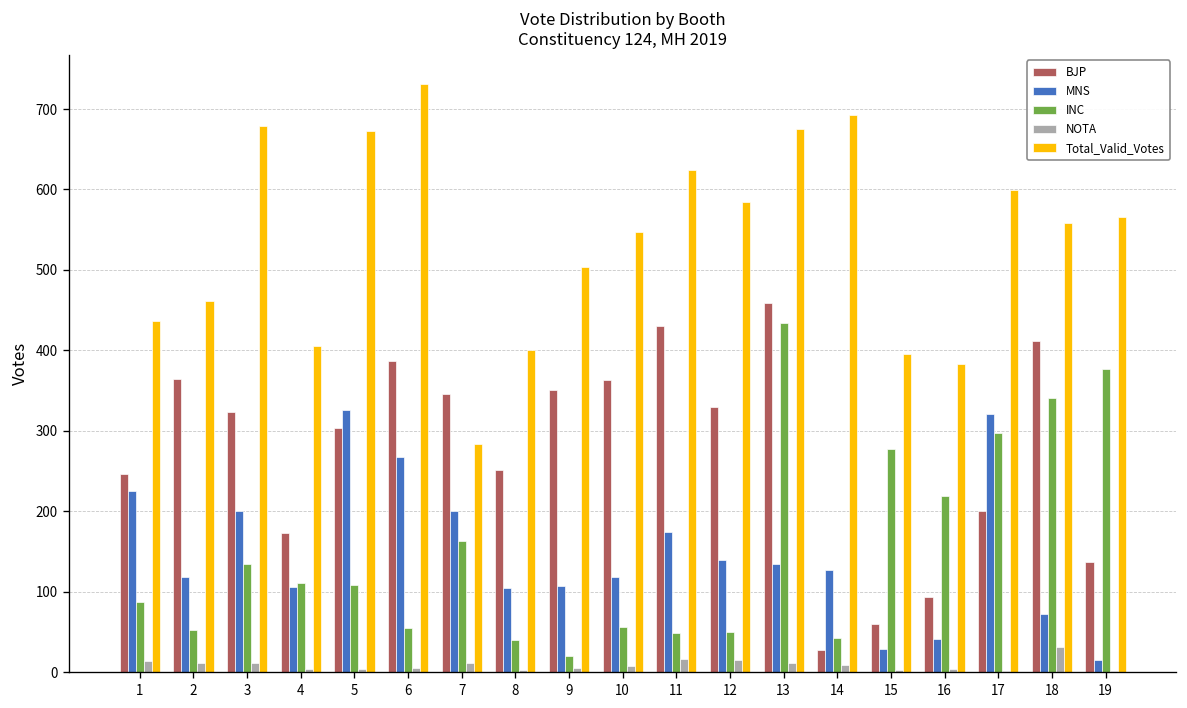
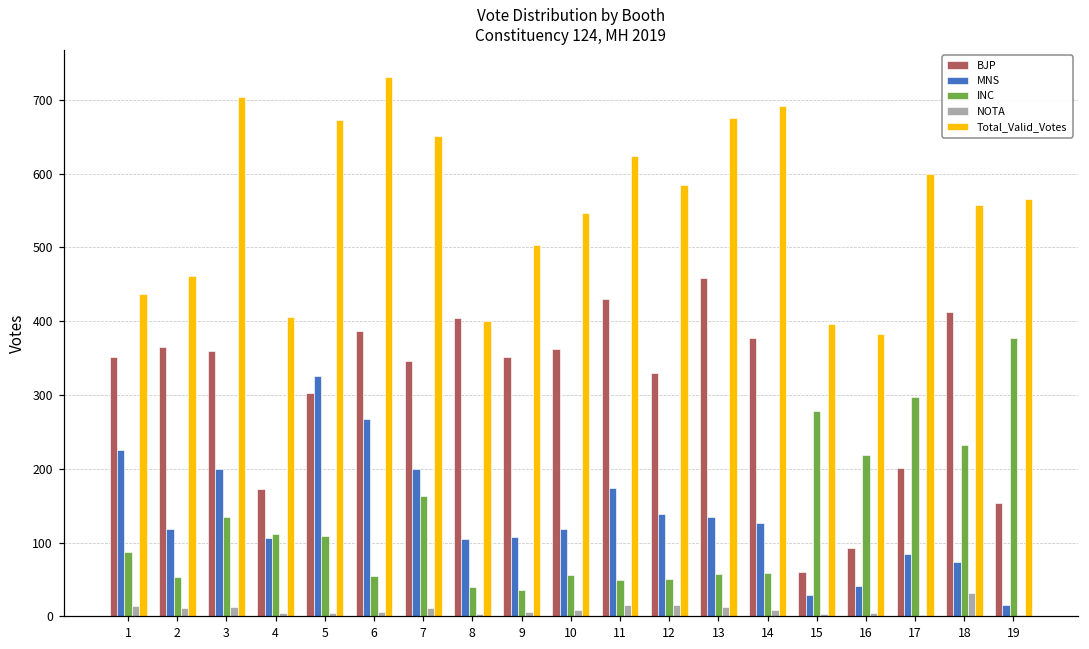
  {
    "BJP": {
-     "1": 250,
+     "1": 350,
      "2": 370,
-     "3": 320,
+     "3": 360,
      "4": 170,
      "5": 300,
      "6": 390,
      "7": 350,
-     "8": 250,
+     "8": 410,
      "9": 350,
      "10": 360,
      "11": 430,
      "12": 330,
      "13": 460,
-     "14": 30,
+     "14": 380,
      "15": 60,
      "16": 90,
      "17": 200,
      "18": 410,
-     "19": 140
+     "19": 150
    },
    "MNS": {
      "1": 230,
      "2": 120,
      "3": 200,
      "4": 110,
      "5": 330,
      "6": 270,
      "7": 200,
      "8": 110,
      "9": 110,
      "10": 120,
      "11": 170,
      "12": 140,
      "13": 140,
      "14": 130,
      "15": 30,
      "16": 40,
-     "17": 320,
+     "17": 80,
      "18": 70,
      "19": 20
    },
    "INC": {
      "1": 90,
      "2": 50,
      "3": 140,
      "4": 110,
      "5": 110,
      "6": 60,
      "7": 160,
      "8": 40,
-     "9": 20,
+     "9": 40,
      "10": 60,
      "11": 50,
      "12": 50,
-     "13": 430,
-     "14": 40,
+     "13": 60,
+     "14": 60,
      "15": 280,
      "16": 220,
      "17": 300,
-     "18": 340,
+     "18": 230,
      "19": 380
    },
    "NOTA": {
      "1": 10,
      "2": 10,
      "3": 10,
      "4": 0,
      "5": 0,
      "6": 10,
      "7": 10,
      "9": 10,
      "10": 10,
      "11": 20,
      "12": 20,
      "13": 10,
      "14": 10,
      "16": 0,
      "18": 30
    },
    "Total_Valid_Votes": {
      "1": 440,
      "2": 460,
-     "3": 680,
+     "3": 700,
      "4": 410,
      "5": 670,
      "6": 730,
-     "7": 280,
+     "7": 650,
      "8": 400,
      "9": 500,
      "10": 550,
      "11": 620,
      "12": 590,
      "13": 680,
      "14": 690,
      "15": 400,
      "16": 380,
      "17": 600,
      "18": 560,
      "19": 570
    }
  }
